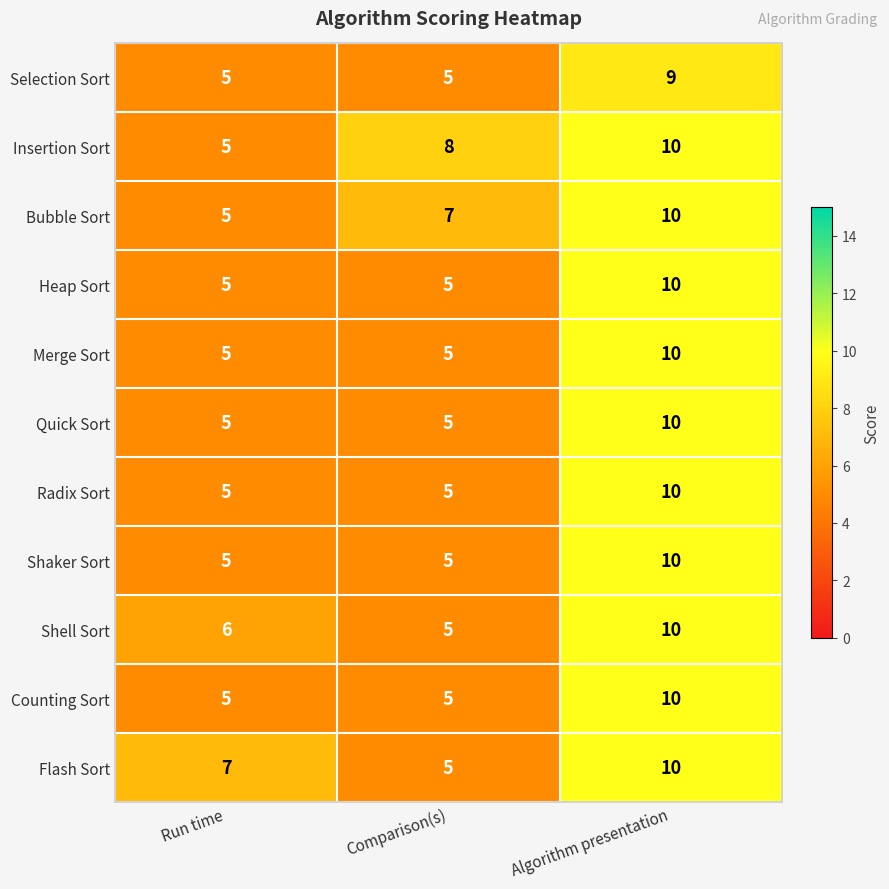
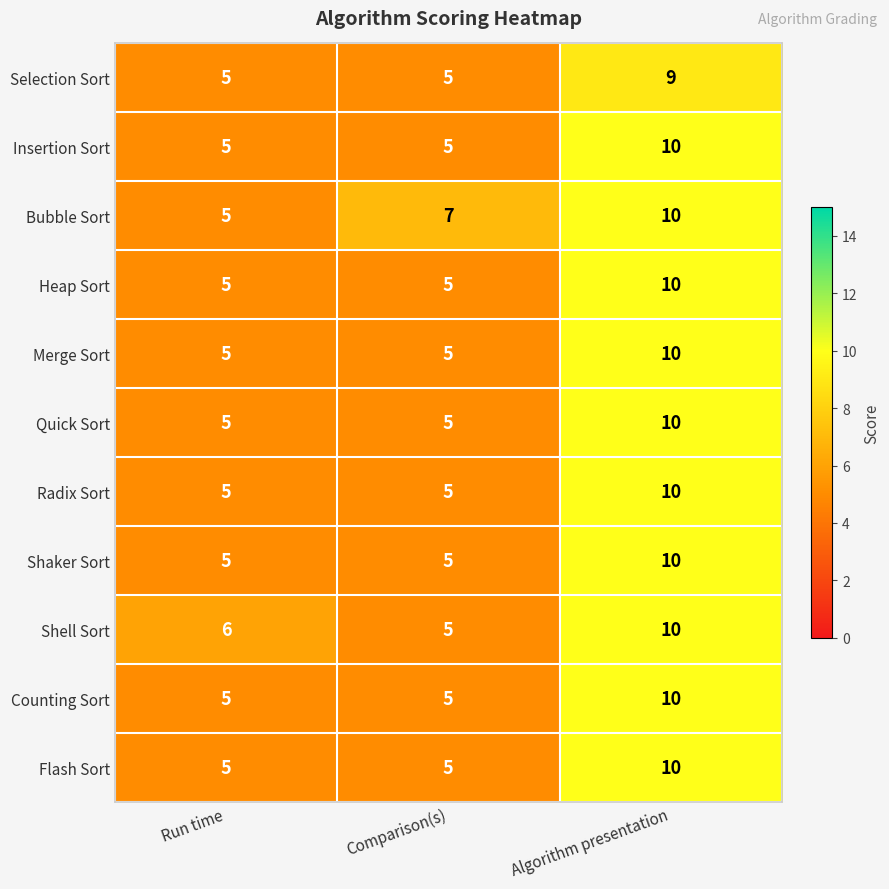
  {
    "Selection Sort": {
      "Run time": 5,
      "Comparison(s)": 5,
      "Algorithm presentation": 9
    },
    "Insertion Sort": {
      "Run time": 5,
-     "Comparison(s)": 8,
+     "Comparison(s)": 5,
      "Algorithm presentation": 10
    },
    "Bubble Sort": {
      "Run time": 5,
      "Comparison(s)": 7,
      "Algorithm presentation": 10
    },
    "Heap Sort": {
      "Run time": 5,
      "Comparison(s)": 5,
      "Algorithm presentation": 10
    },
    "Merge Sort": {
      "Run time": 5,
      "Comparison(s)": 5,
      "Algorithm presentation": 10
    },
    "Quick Sort": {
      "Run time": 5,
      "Comparison(s)": 5,
      "Algorithm presentation": 10
    },
    "Radix Sort": {
      "Run time": 5,
      "Comparison(s)": 5,
      "Algorithm presentation": 10
    },
    "Shaker Sort": {
      "Run time": 5,
      "Comparison(s)": 5,
      "Algorithm presentation": 10
    },
    "Shell Sort": {
      "Run time": 6,
      "Comparison(s)": 5,
      "Algorithm presentation": 10
    },
    "Counting Sort": {
      "Run time": 5,
      "Comparison(s)": 5,
      "Algorithm presentation": 10
    },
    "Flash Sort": {
-     "Run time": 7,
+     "Run time": 5,
      "Comparison(s)": 5,
      "Algorithm presentation": 10
    }
  }
